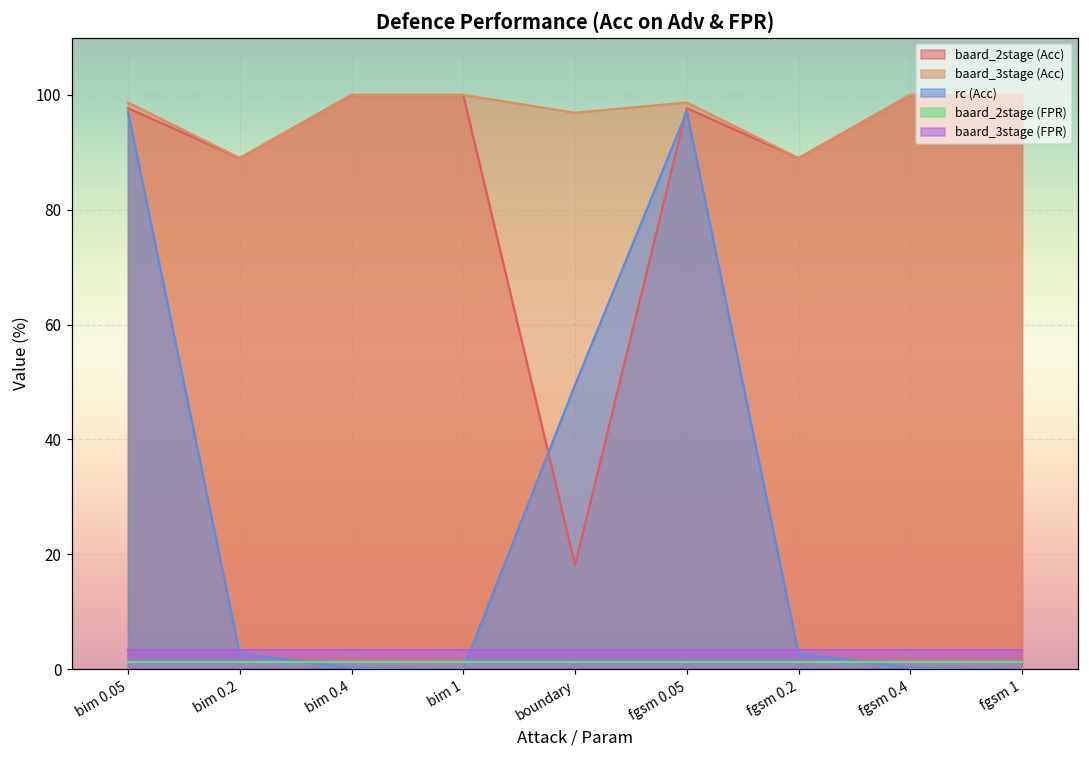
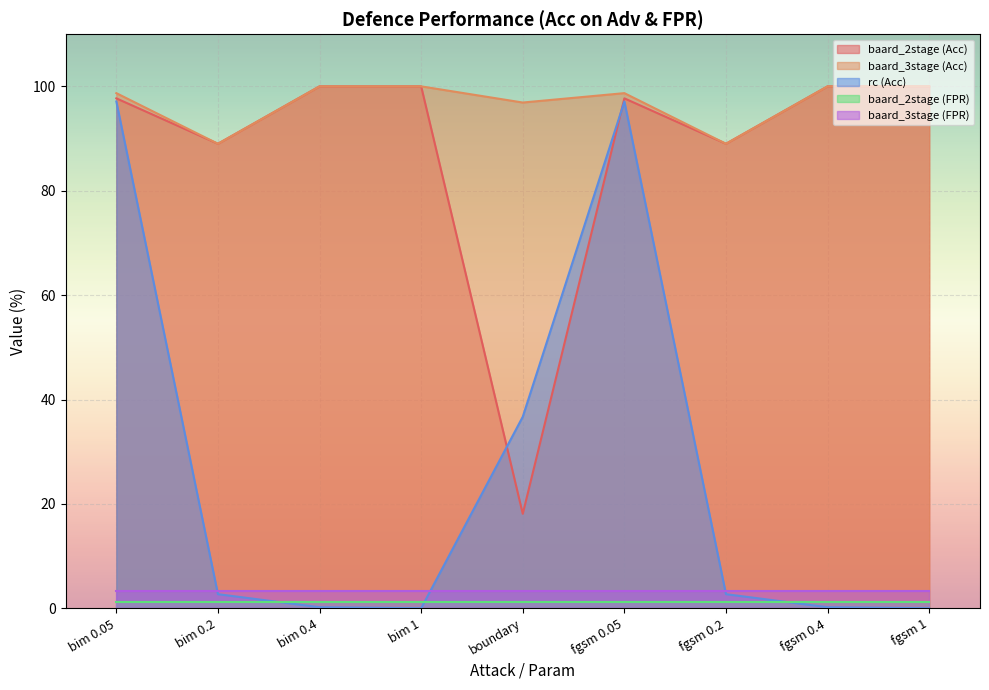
  {
    "rc (Acc)": {
      "bim 0.05": 97,
      "bim 0.2": 3,
      "bim 0.4": 0,
      "bim 1": 0,
-     "boundary": 50,
+     "boundary": 37,
      "fgsm 0.05": 97,
      "fgsm 0.2": 3,
      "fgsm 0.4": 0,
      "fgsm 1": 0
    },
    "baard_2stage (FPR)": {
      "bim 0.05": 1,
      "bim 0.2": 1,
      "bim 0.4": 1,
      "bim 1": 1,
      "boundary": 1,
      "fgsm 0.05": 1,
      "fgsm 0.2": 1,
      "fgsm 0.4": 1,
      "fgsm 1": 1
    },
    "baard_3stage (FPR)": {
      "bim 0.05": 3,
      "bim 0.2": 3,
      "bim 0.4": 3,
      "bim 1": 3,
      "boundary": 3,
      "fgsm 0.05": 3,
      "fgsm 0.2": 3,
      "fgsm 0.4": 3,
      "fgsm 1": 3
    }
  }
